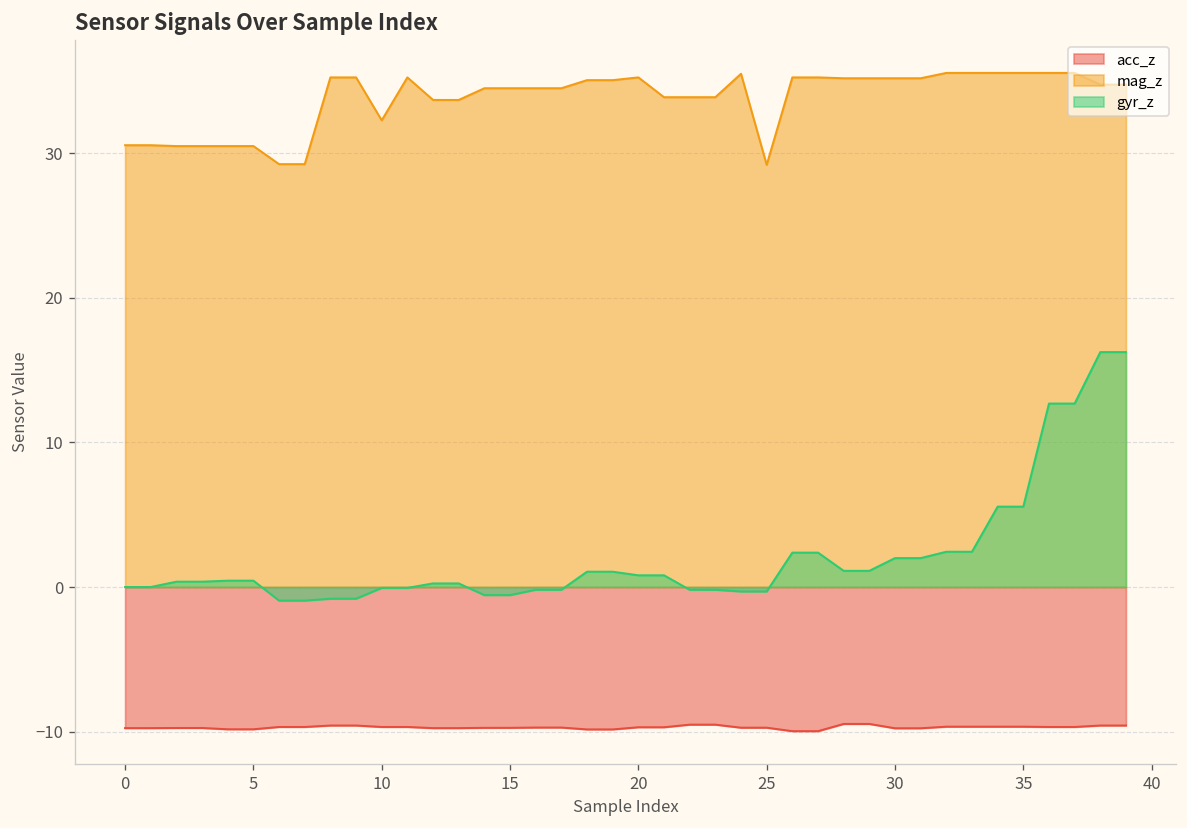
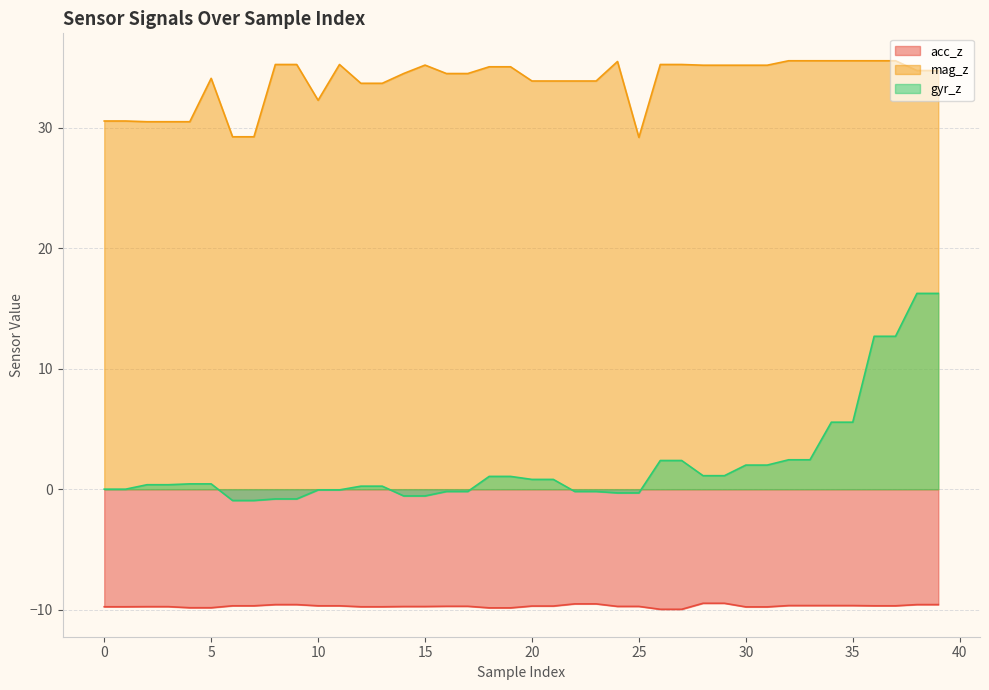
  {
    "mag_z": {
      "0": 30.6,
-     "5": 30.5,
+     "5": 34.1,
      "10": 32.3,
-     "15": 34.5,
-     "20": 35.3,
+     "15": 35.2,
+     "20": 33.9,
      "25": 29.2,
      "30": 35.2,
      "35": 35.6
    }
  }
